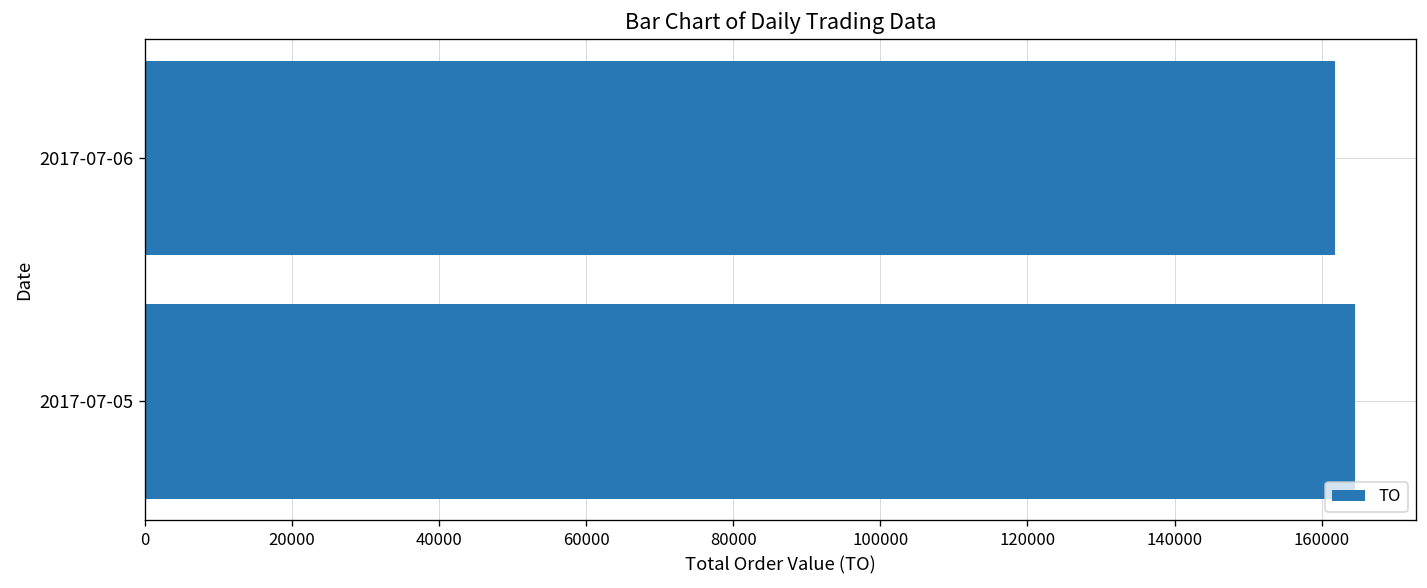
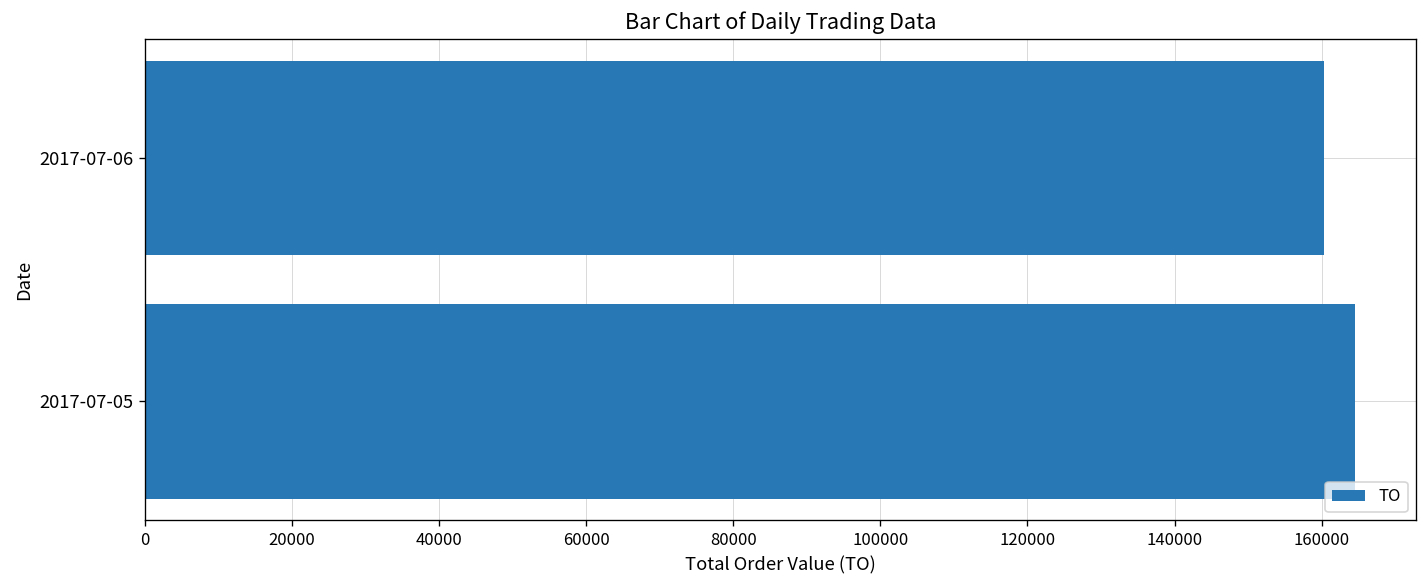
  {
-   "2017-07-06": 162000,
+   "2017-07-06": 160000,
    "2017-07-05": 165000
  }
